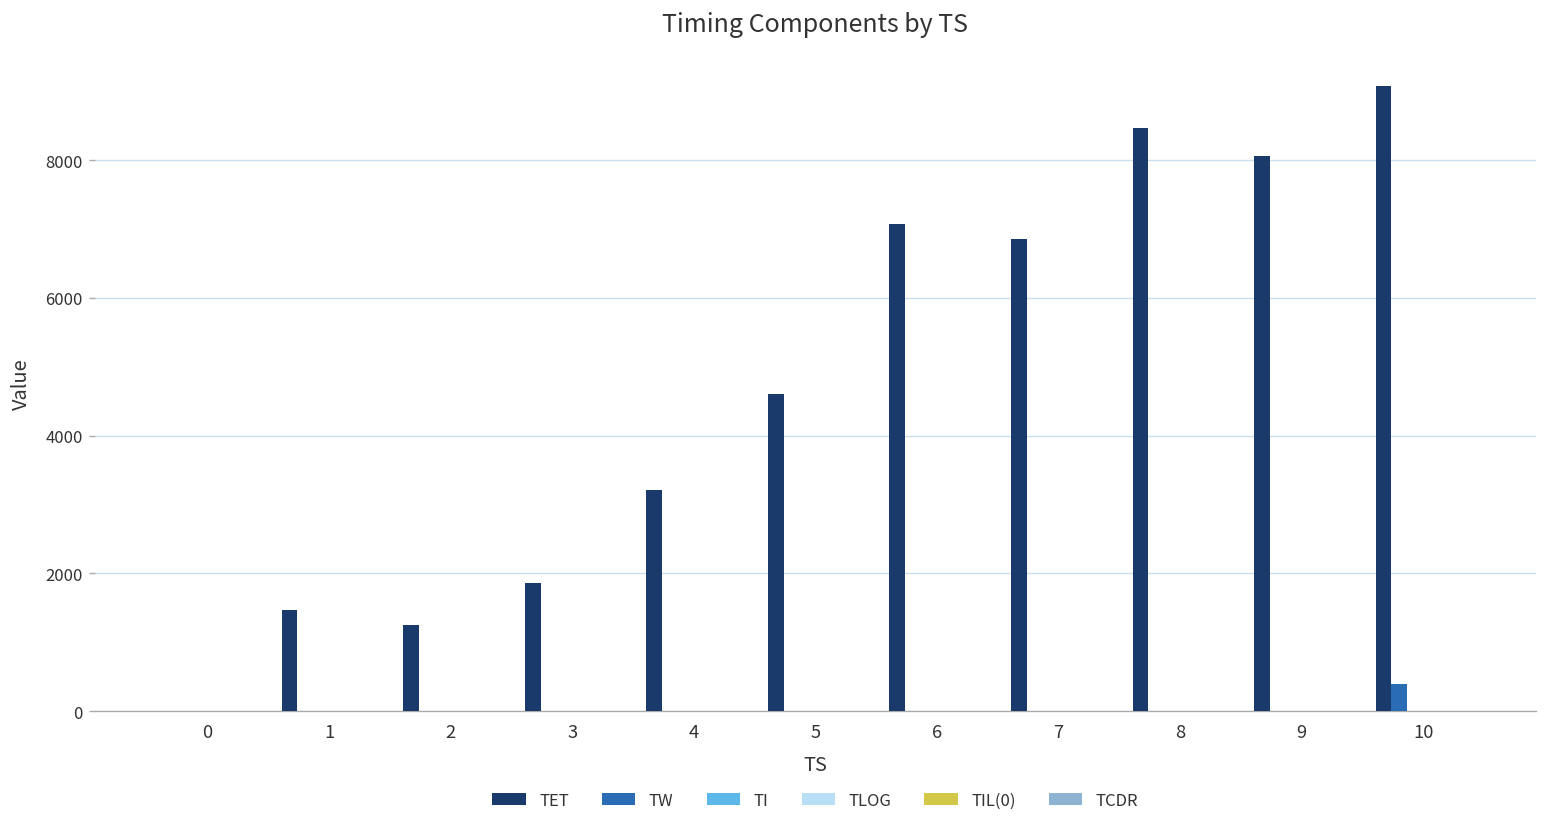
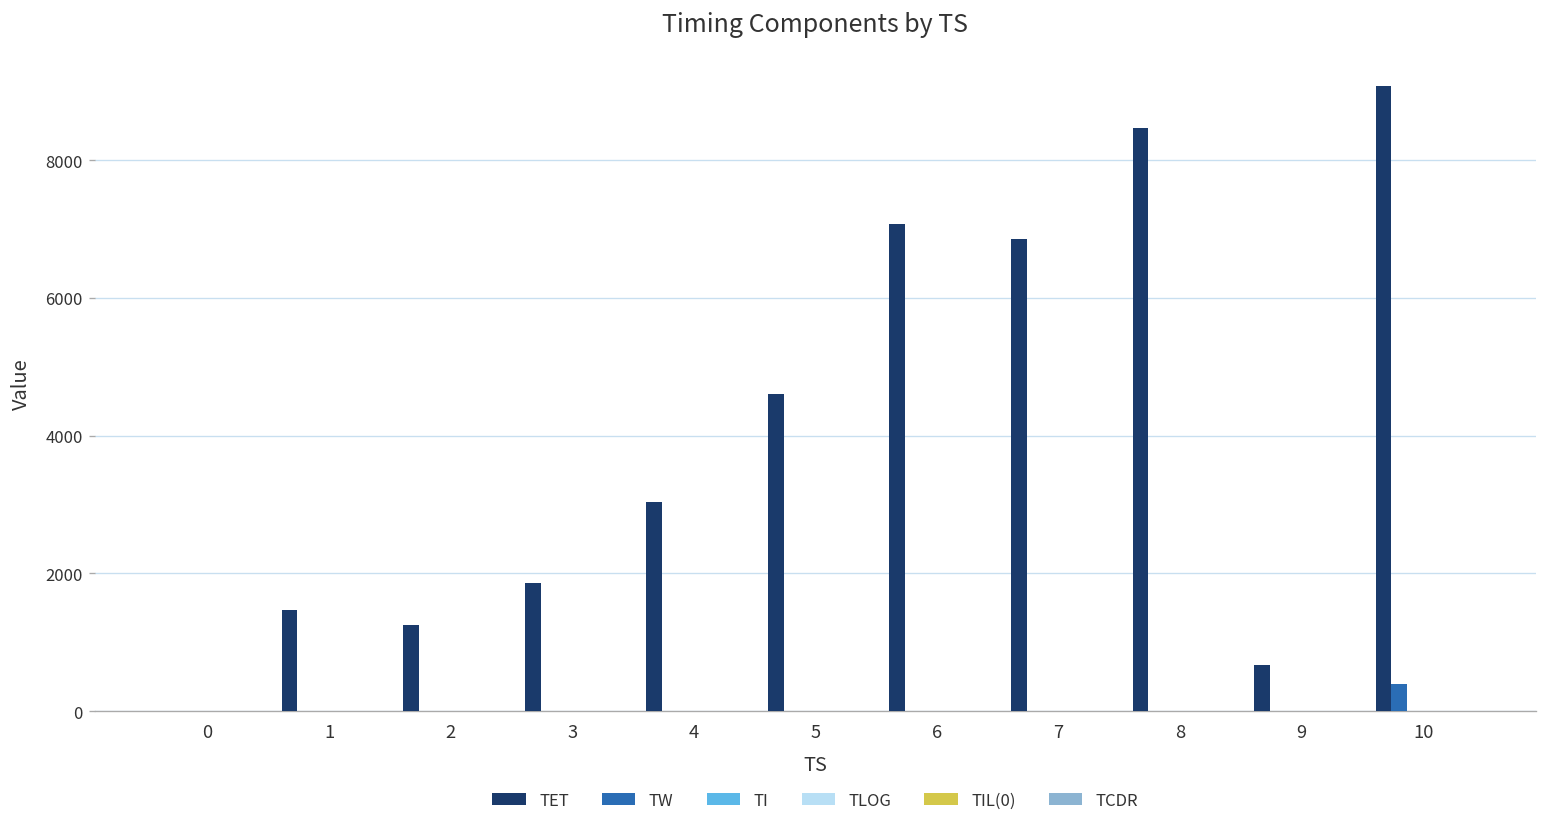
  {
    "TET": {
      "0": 0,
      "1": 1500,
      "2": 1300,
      "3": 1900,
-     "4": 3200,
+     "4": 3000,
      "5": 4600,
      "6": 7100,
      "7": 6900,
      "8": 8500,
-     "9": 8100,
+     "9": 700,
      "10": 9100
    },
    "TW": {
      "10": 400
    },
    "TLOG": {
      "0": 0
    },
    "TIL(0)": {
      "0": 0,
      "4": 0,
      "10": 0
    }
  }
